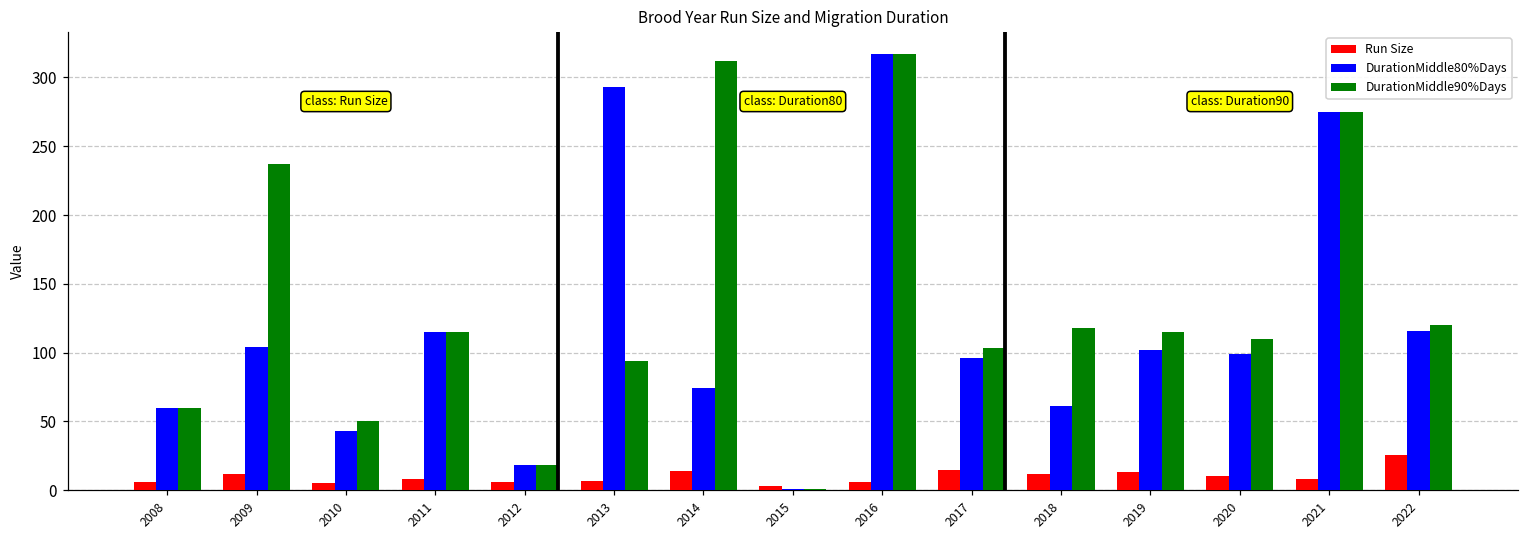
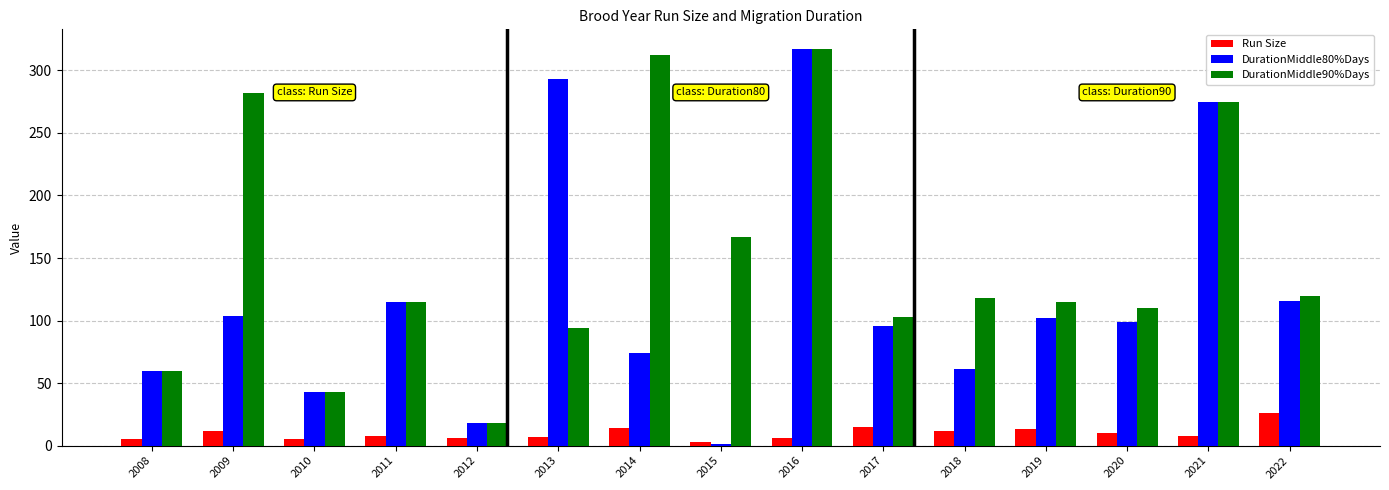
  {
    "Run Size": {
      "2008": 6,
      "2009": 12,
      "2010": 5,
      "2011": 8,
      "2012": 6,
      "2013": 7,
      "2014": 14,
      "2015": 3,
      "2016": 6,
      "2017": 15,
      "2018": 12,
      "2019": 13,
      "2020": 10,
      "2021": 8,
      "2022": 26
    },
    "DurationMiddle80%Days": {
      "2008": 60,
      "2009": 104,
      "2010": 43,
      "2011": 115,
      "2012": 18,
      "2013": 293,
      "2014": 74,
      "2016": 317,
      "2017": 96,
      "2018": 61,
      "2019": 102,
      "2020": 99,
      "2021": 275,
      "2022": 116
    },
    "DurationMiddle90%Days": {
      "2008": 60,
-     "2009": 237,
-     "2010": 50,
+     "2009": 282,
+     "2010": 43,
      "2011": 115,
      "2012": 18,
      "2013": 94,
      "2014": 312,
-     "2015": 1,
+     "2015": 167,
      "2016": 317,
      "2017": 103,
      "2018": 118,
      "2019": 115,
      "2020": 110,
      "2021": 275,
      "2022": 120
    }
  }
